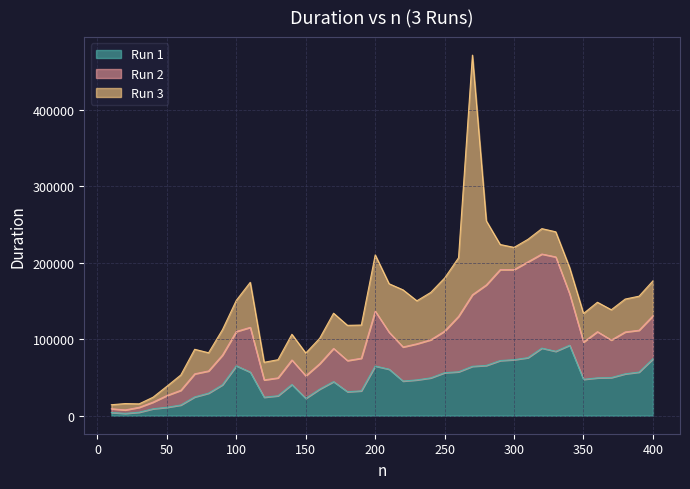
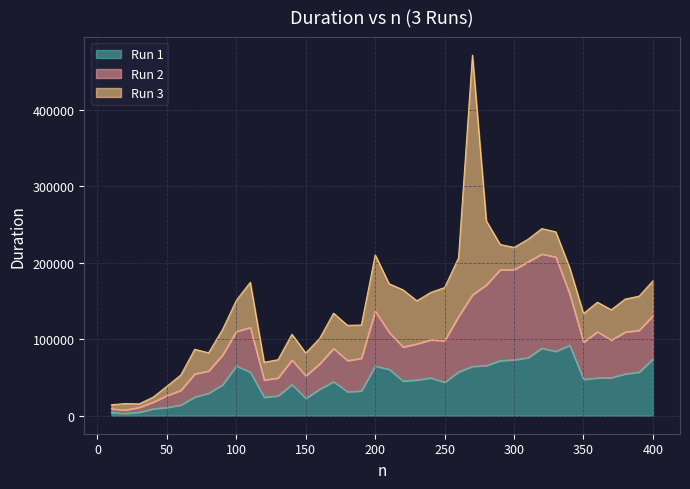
  {
    "Run 1": {
      "50": 10000,
      "100": 70000,
      "150": 20000,
      "200": 60000,
-     "250": 60000,
+     "250": 40000,
      "300": 70000,
      "350": 50000,
      "400": 70000
    }
  }
